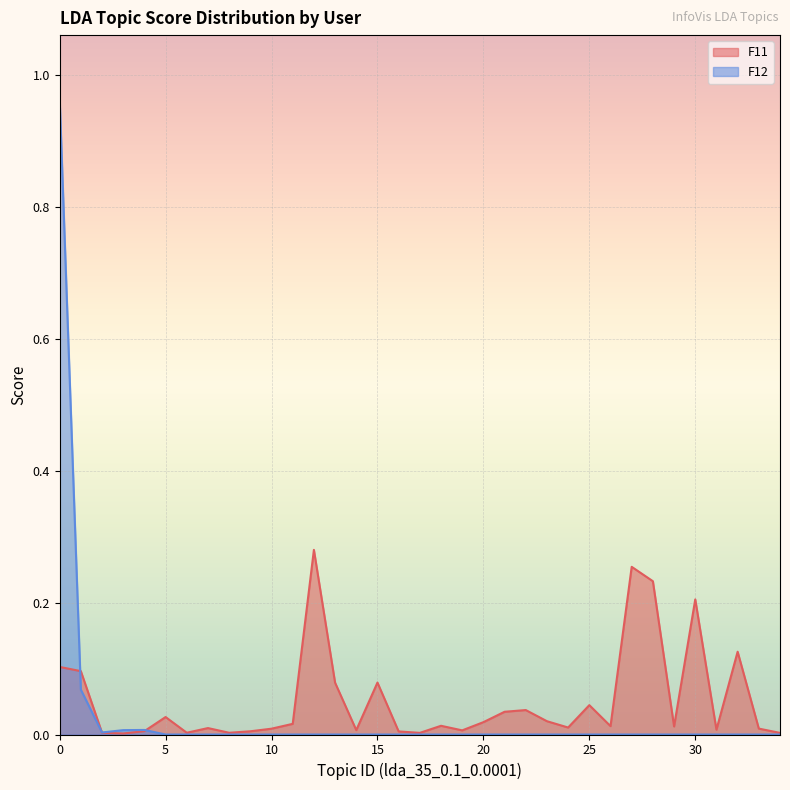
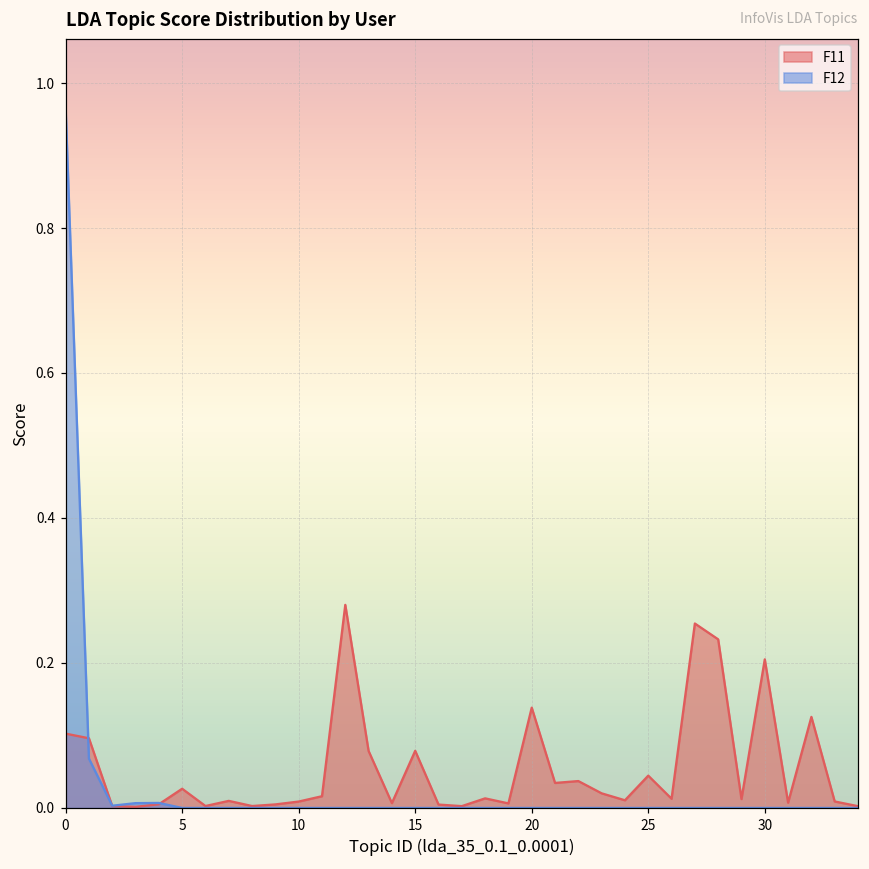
  {
    "F11": {
      "0": 0.10,
      "5": 0.03,
      "10": 0.01,
      "15": 0.08,
-     "20": 0.02,
+     "20": 0.14,
      "25": 0.04,
      "30": 0.20
    },
    "F12": {
      "0": 0.96,
      "5": 0.00,
      "10": 0.00,
      "15": 0.00,
      "20": 0.00,
      "25": 0.00,
      "30": 0.00
    }
  }
